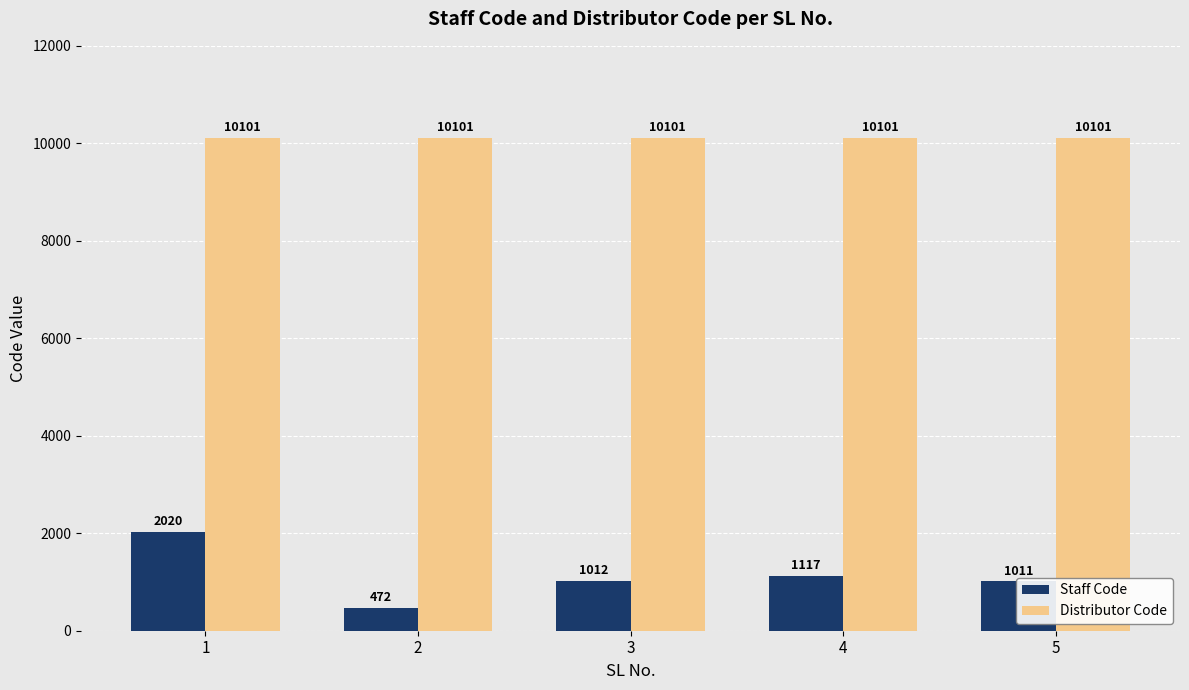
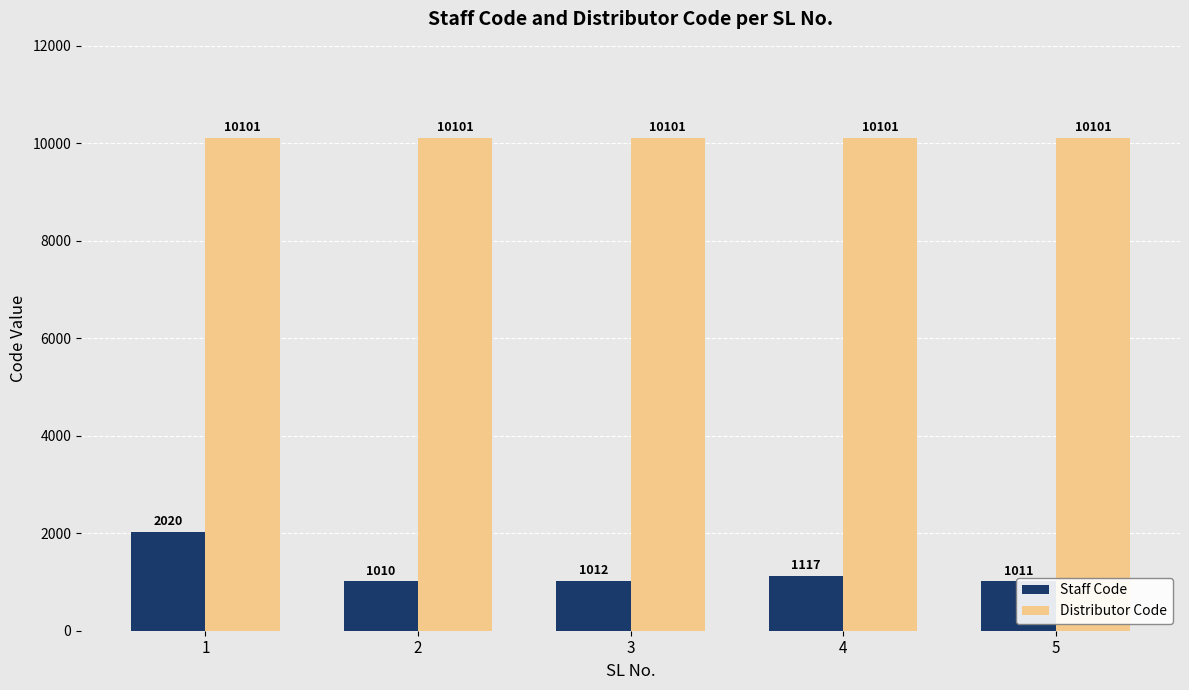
  {
    "Staff Code": {
      "1": 2020,
-     "2": 472,
+     "2": 1010,
      "3": 1012,
      "4": 1117
    },
    "Distributor Code": {
      "1": 10101,
      "2": 10101,
      "3": 10101,
      "4": 10101,
      "5": 10101
    }
  }
